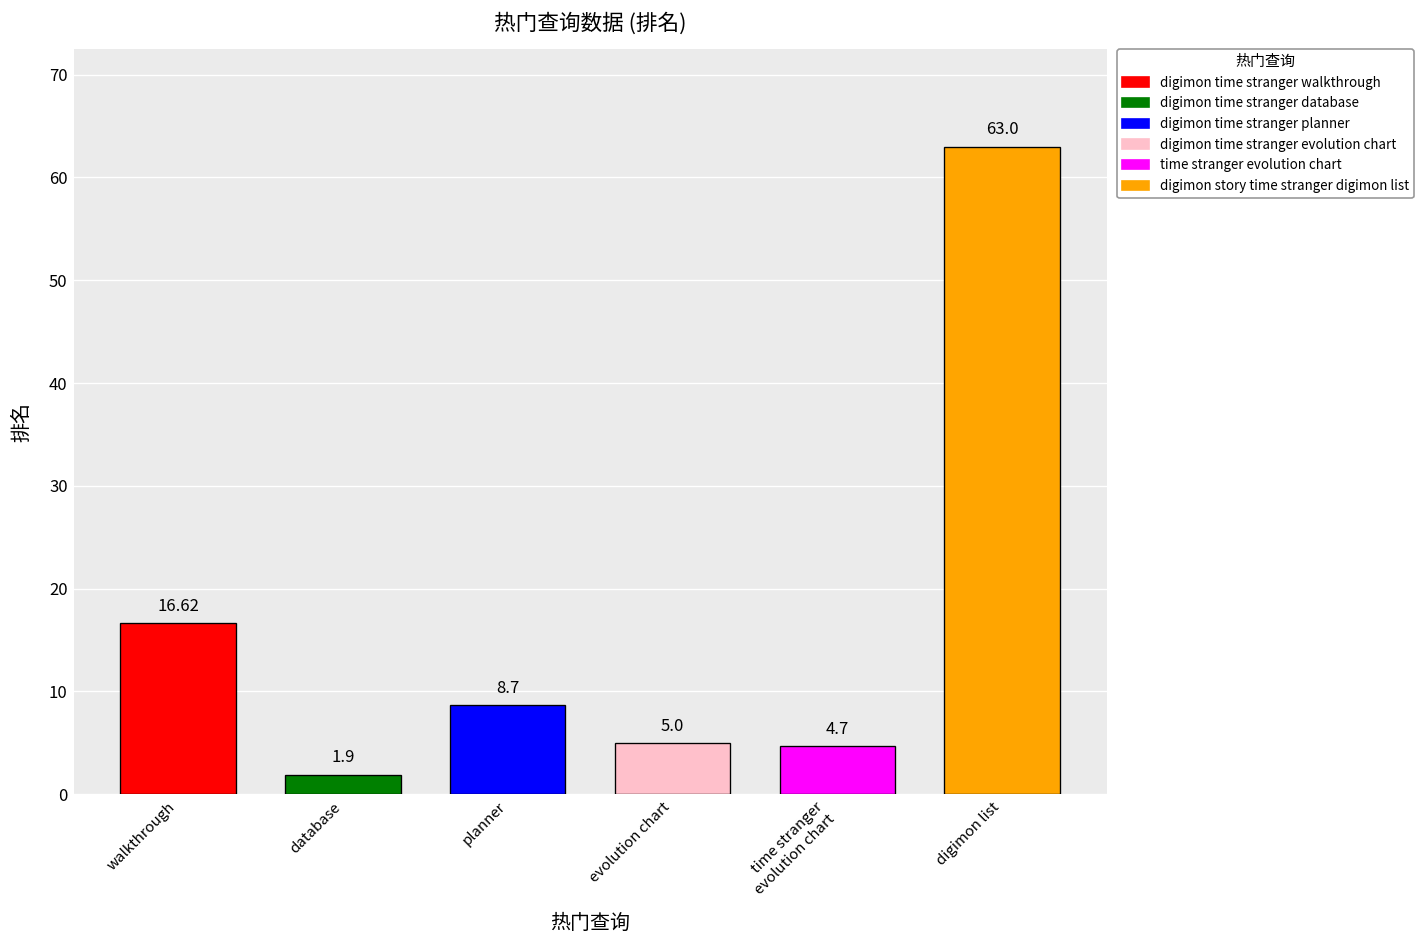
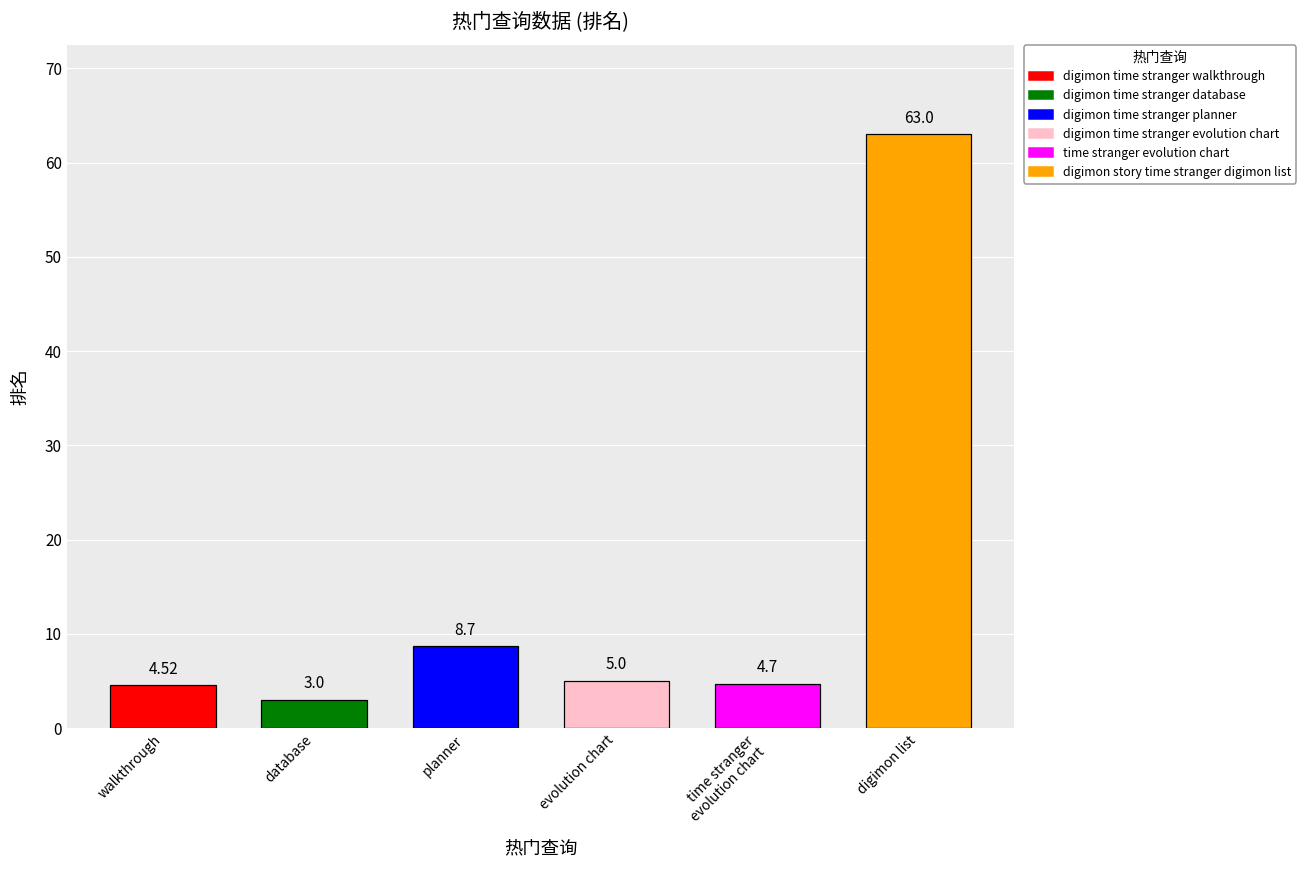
  {
-   "walkthrough": 16.62,
-   "database": 1.9,
+   "walkthrough": 4.52,
+   "database": 3.0,
    "planner": 8.7,
    "evolution chart": 5.0,
    "time stranger evolution chart": 4.7,
    "digimon list": 63.0
  }
